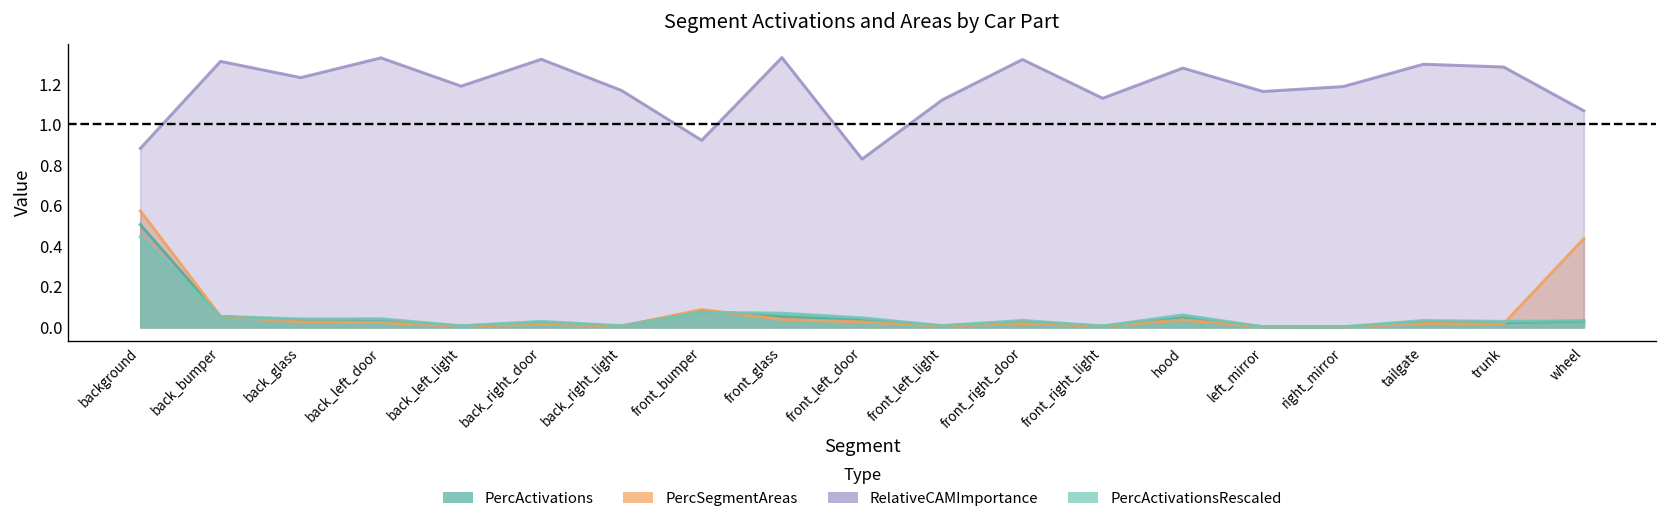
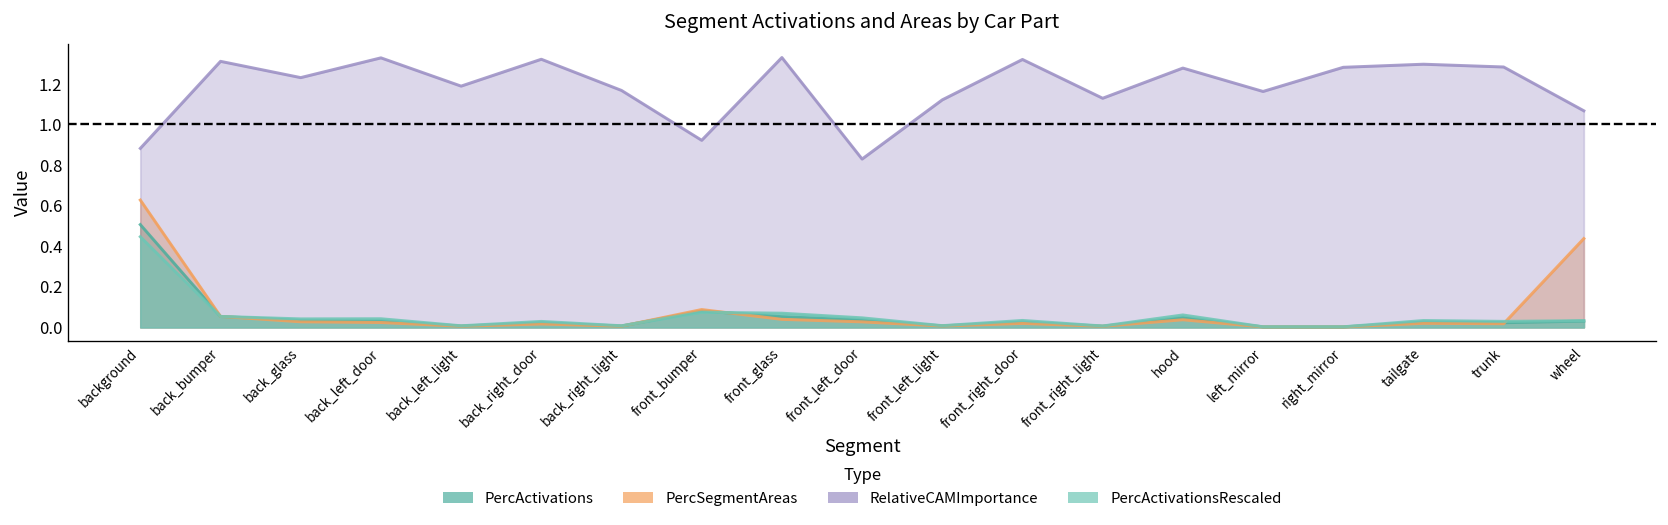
  {
    "PercSegmentAreas": {
-     "background": 0.57,
+     "background": 0.63,
      "wheel": 0.44
    },
    "RelativeCAMImportance": {
      "background": 0.88,
      "back_bumper": 1.31,
      "back_glass": 1.23,
      "back_left_door": 1.33,
      "back_left_light": 1.19,
      "back_right_door": 1.32,
      "back_right_light": 1.17,
      "front_bumper": 0.92,
      "front_glass": 1.33,
      "front_left_door": 0.83,
      "front_left_light": 1.12,
      "front_right_door": 1.32,
      "front_right_light": 1.13,
      "hood": 1.28,
      "left_mirror": 1.16,
-     "right_mirror": 1.19,
+     "right_mirror": 1.28,
      "tailgate": 1.30,
      "trunk": 1.28,
      "wheel": 1.07
    }
  }
